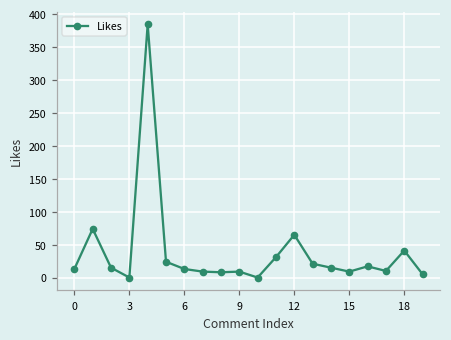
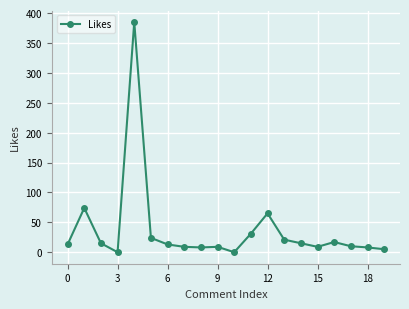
  {
    "0": 10,
    "12": 70,
    "15": 10,
-   "18": 40
+   "18": 10
  }
